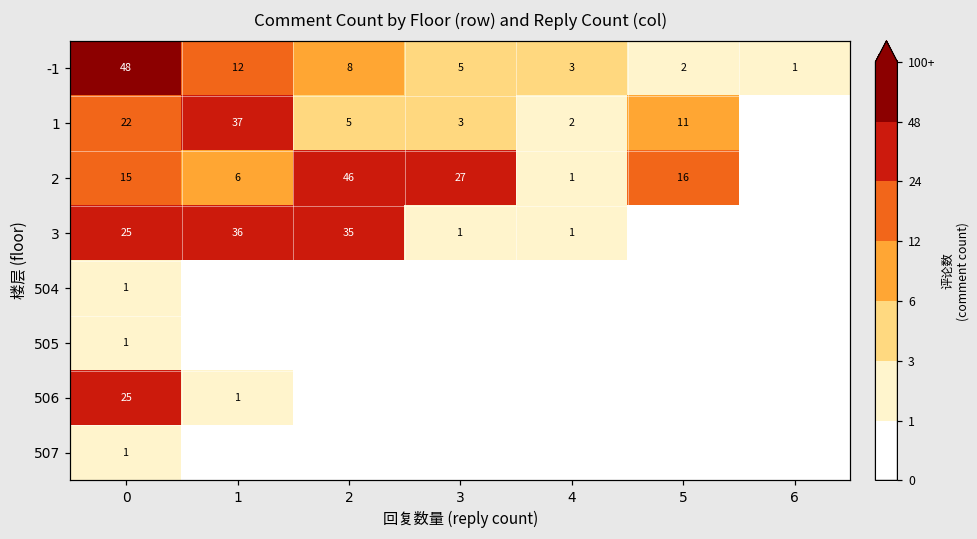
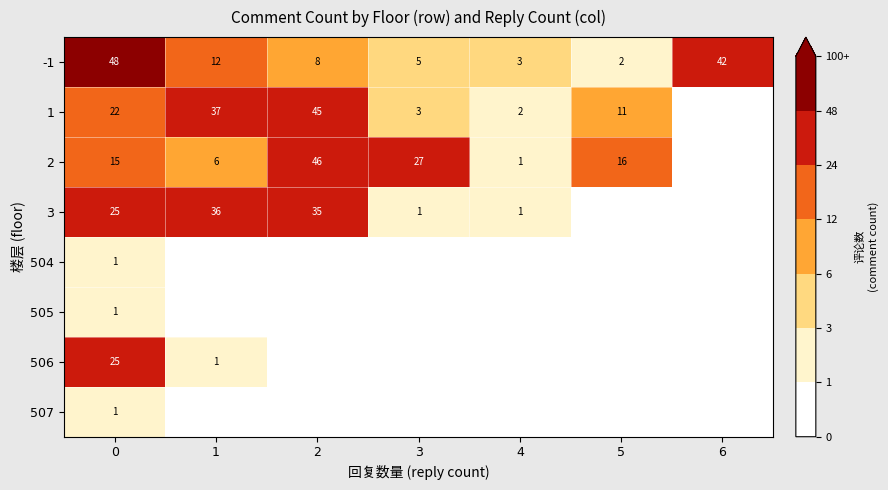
  {
    "-1": {
      "0": 48,
      "1": 12,
      "2": 8,
      "3": 5,
      "4": 3,
      "5": 2,
-     "6": 1
+     "6": 42
    },
    "1": {
      "0": 22,
      "1": 37,
-     "2": 5,
+     "2": 45,
      "3": 3,
      "4": 2,
      "5": 11
    },
    "2": {
      "0": 15,
      "1": 6,
      "2": 46,
      "3": 27,
      "4": 1,
      "5": 16
    },
    "3": {
      "0": 25,
      "1": 36,
      "2": 35,
      "3": 1,
      "4": 1
    },
    "504": {
      "0": 1
    },
    "505": {
      "0": 1
    },
    "506": {
      "0": 25,
      "1": 1
    },
    "507": {
      "0": 1
    }
  }
